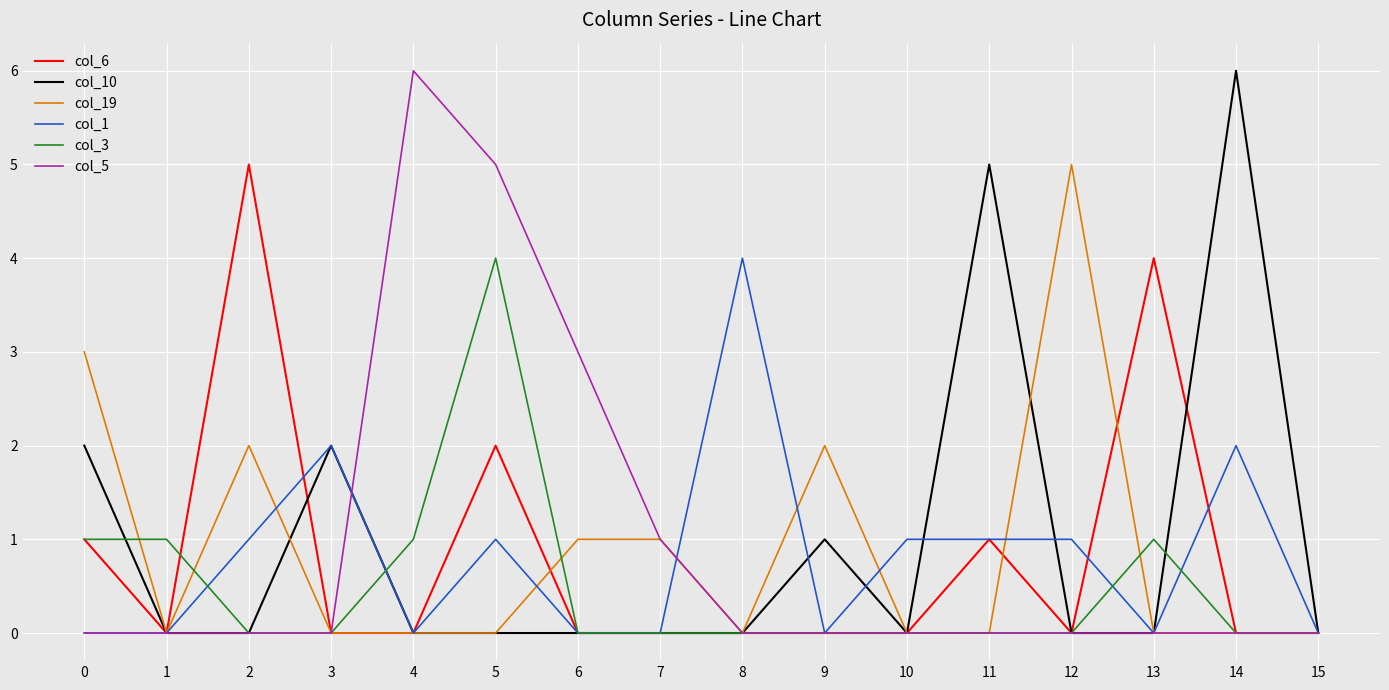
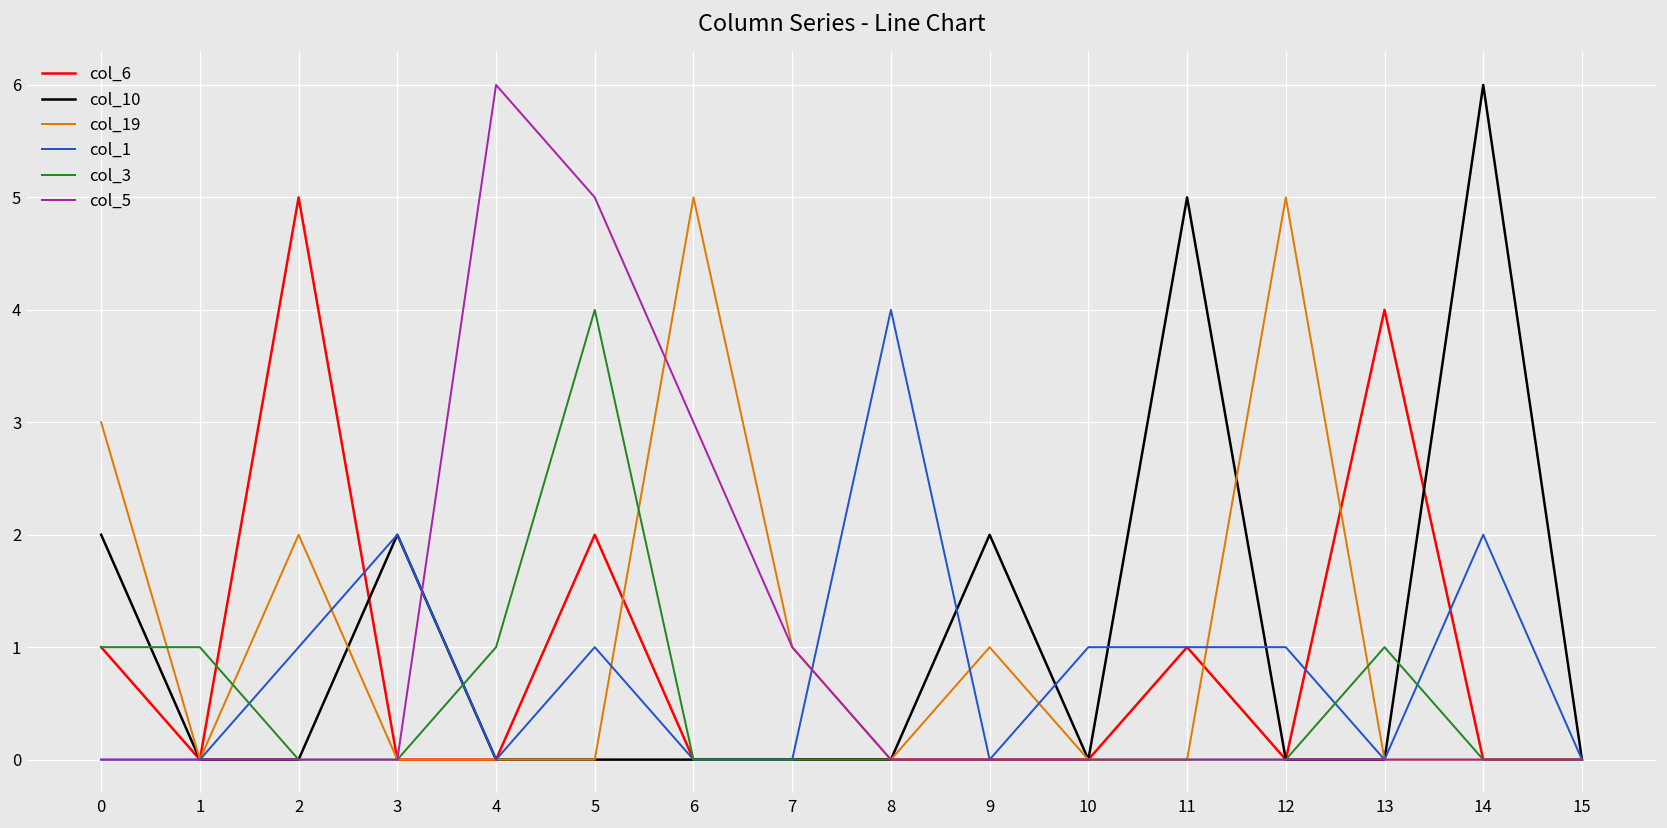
  {
    "col_6": {
      "2": 5,
      "5": 2,
      "13": 4
    },
    "col_10": {
      "0": 2,
-     "9": 1,
+     "9": 2,
      "11": 5,
      "14": 6
    },
    "col_19": {
      "0": 3,
      "2": 2,
-     "6": 1,
-     "9": 2,
+     "6": 5,
+     "9": 1,
      "12": 5
    },
    "col_1": {
      "2": 1,
      "5": 1,
      "8": 4,
      "10": 1,
      "12": 1,
      "14": 2
    },
    "col_3": {
      "1": 1,
      "4": 1,
      "5": 4,
      "13": 1
    },
    "col_5": {
      "4": 6,
      "5": 5,
      "6": 3
    }
  }
